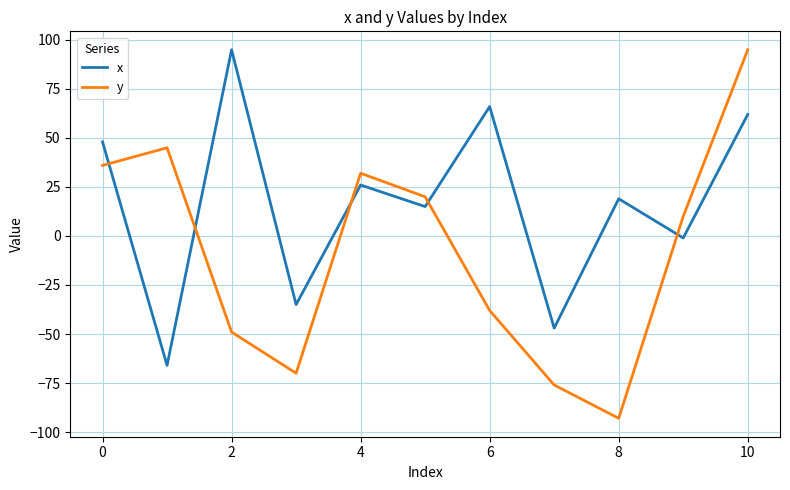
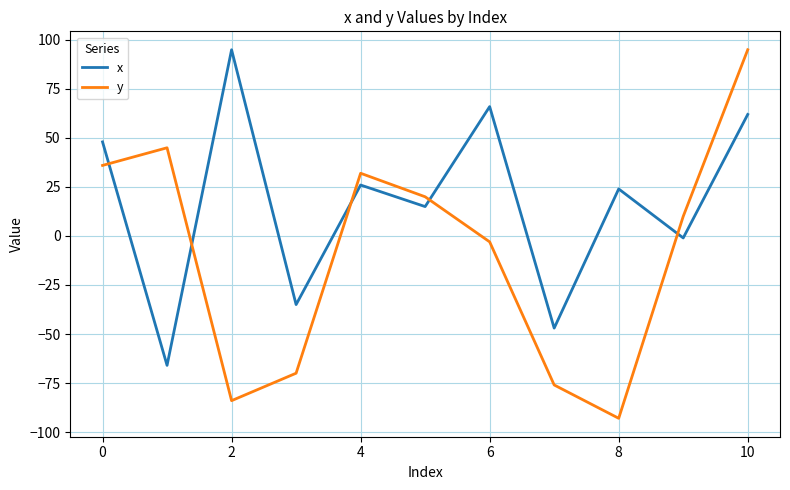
  {
    "x": {
      "0": 48,
      "2": 95,
      "4": 26,
      "6": 66,
-     "8": 19,
+     "8": 24,
      "10": 62
    },
    "y": {
      "0": 36,
-     "2": -49,
+     "2": -84,
      "4": 32,
-     "6": -38,
+     "6": -3,
      "8": -93,
      "10": 95
    }
  }
